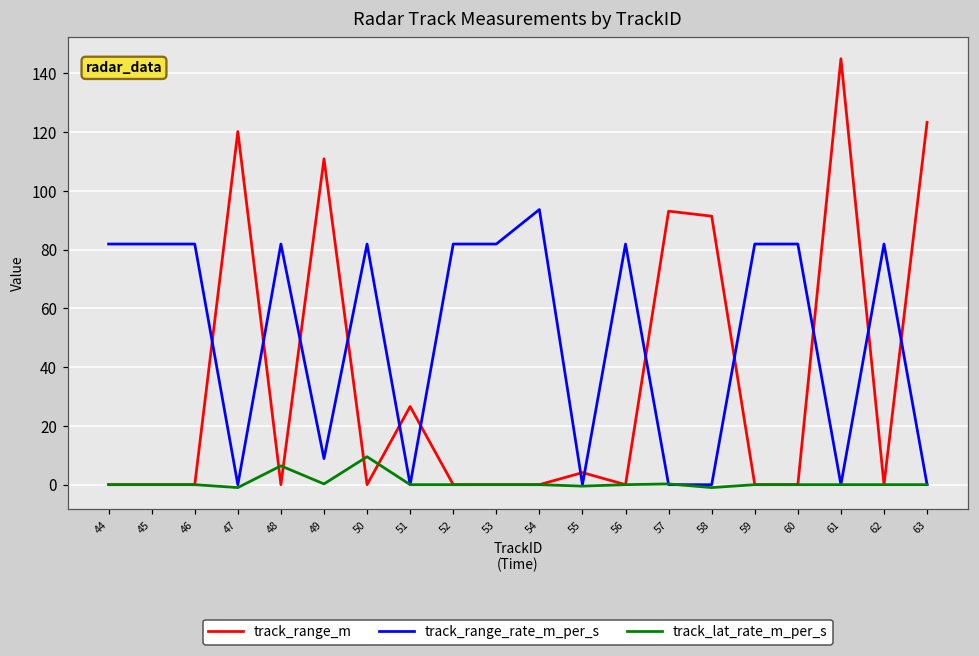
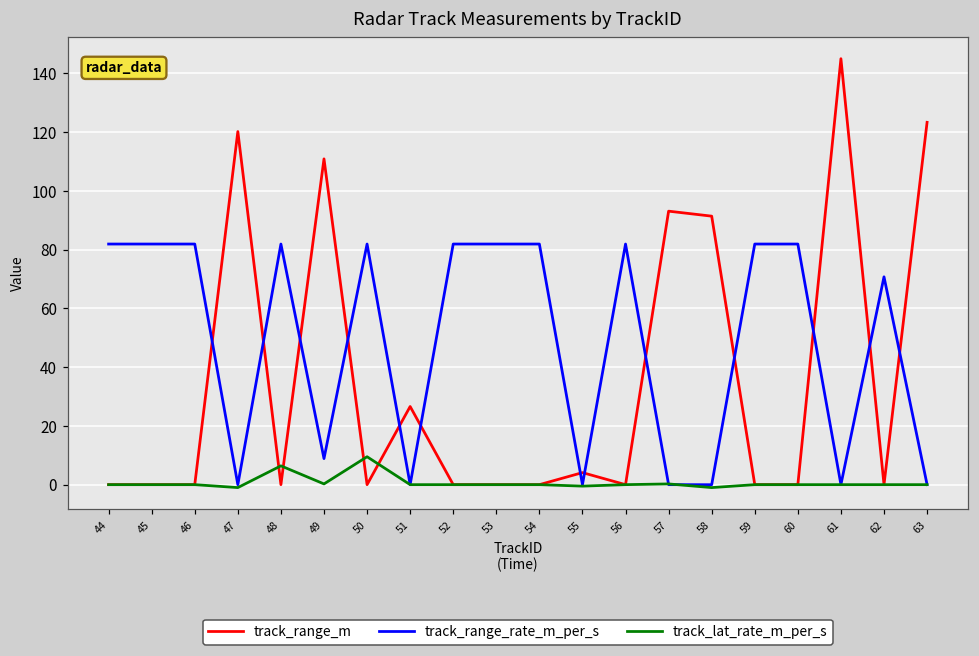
  {
    "track_range_m": {
      "47": 120,
      "48": 0,
      "49": 111,
      "50": 0,
      "51": 27,
      "55": 4,
      "57": 93,
      "58": 91,
      "61": 145,
      "63": 123
    },
    "track_range_rate_m_per_s": {
      "44": 82,
      "45": 82,
      "46": 82,
      "47": 0,
      "48": 82,
      "49": 9,
      "50": 82,
      "52": 82,
      "53": 82,
-     "54": 94,
+     "54": 82,
      "56": 82,
      "58": 0,
      "59": 82,
      "60": 82,
-     "62": 82
+     "62": 71
    },
    "track_lat_rate_m_per_s": {
      "47": -1,
      "48": 6,
      "49": 0,
      "50": 10,
      "58": -1
    }
  }
